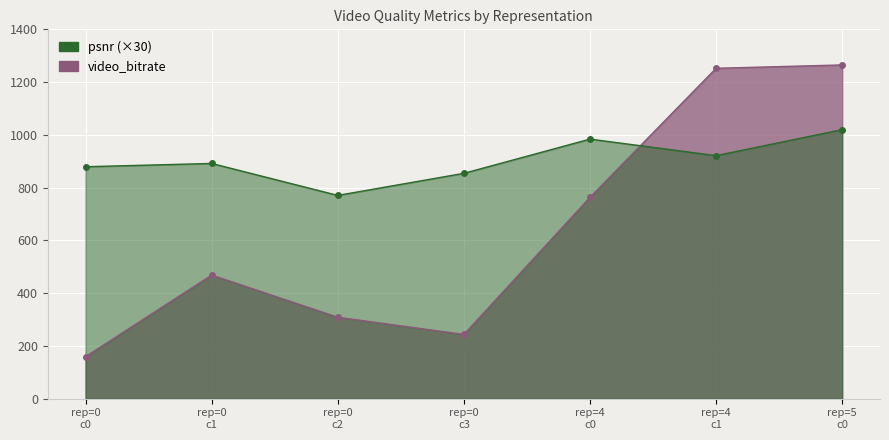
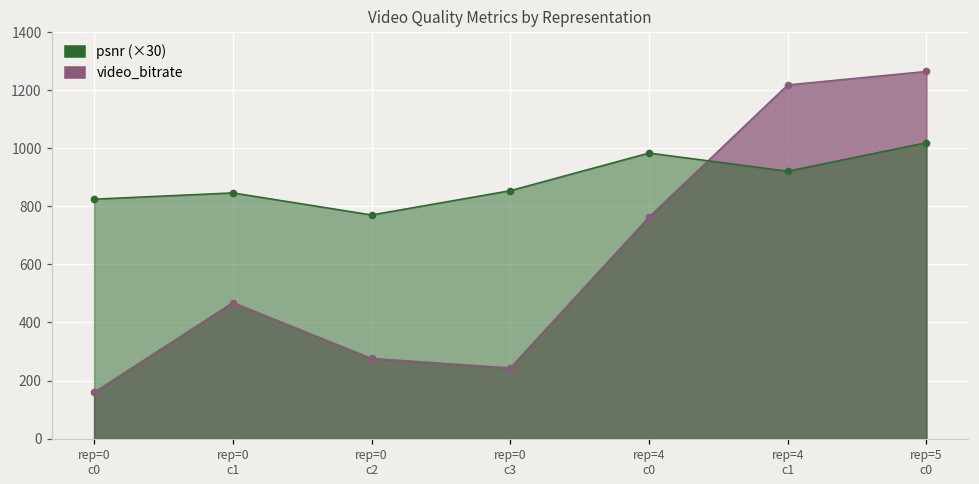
  {
    "video_bitrate": {
      "rep=0 c0": 160,
      "rep=0 c1": 470,
-     "rep=0 c2": 310,
+     "rep=0 c2": 280,
      "rep=0 c3": 240,
      "rep=4 c0": 760,
-     "rep=4 c1": 1250,
+     "rep=4 c1": 1220,
      "rep=5 c0": 1270
    },
    "psnr (×30)": {
-     "rep=0 c0": 880,
-     "rep=0 c1": 890,
+     "rep=0 c0": 820,
+     "rep=0 c1": 850,
      "rep=0 c2": 770,
      "rep=0 c3": 850,
      "rep=4 c0": 980,
      "rep=4 c1": 920,
      "rep=5 c0": 1020
    }
  }
